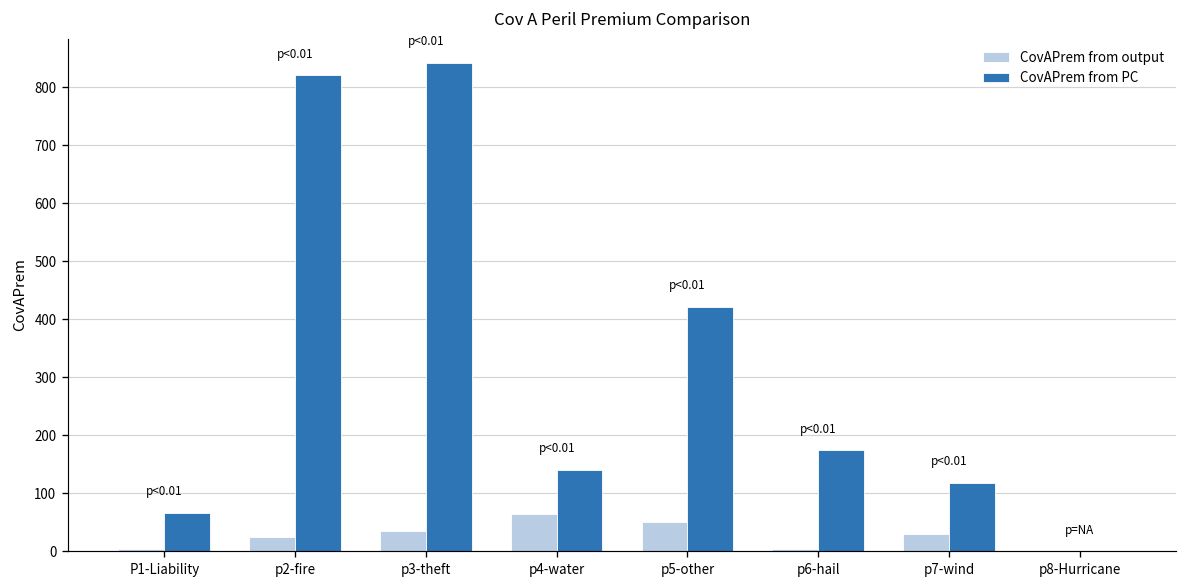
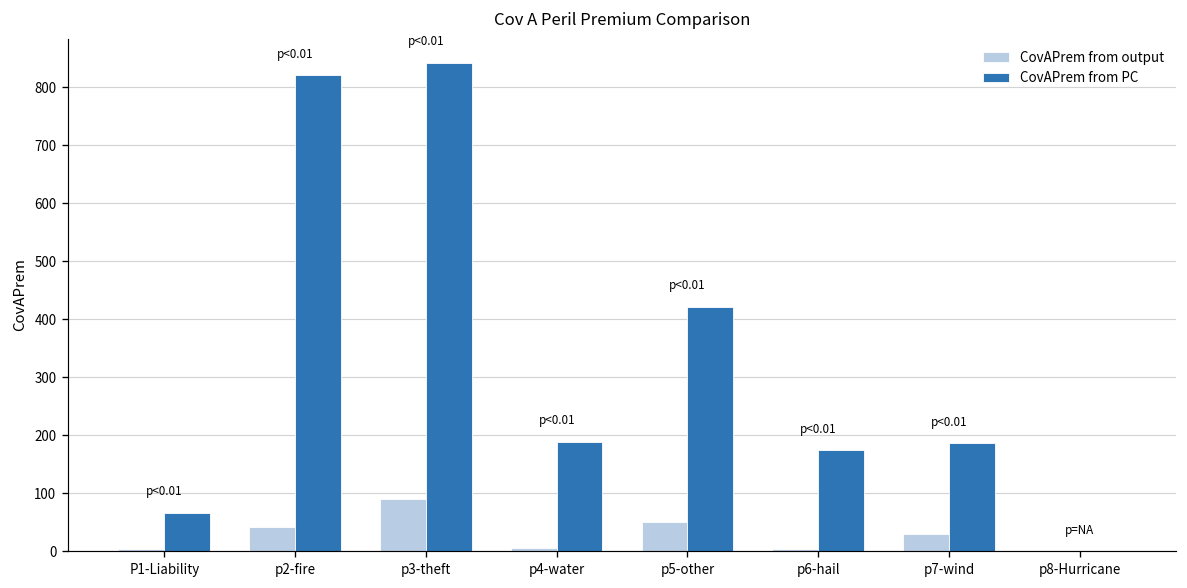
  {
    "CovAPrem from output": {
-     "p2-fire": 20,
-     "p3-theft": 40,
-     "p4-water": 60,
+     "p2-fire": 40,
+     "p3-theft": 90,
+     "p4-water": 10,
      "p5-other": 50,
      "p7-wind": 30,
      "p8-Hurricane": 0
    },
    "CovAPrem from PC": {
-     "p4-water": 140,
-     "p7-wind": 120,
+     "p4-water": 190,
+     "p7-wind": 190,
      "p8-Hurricane": 0
    }
  }
